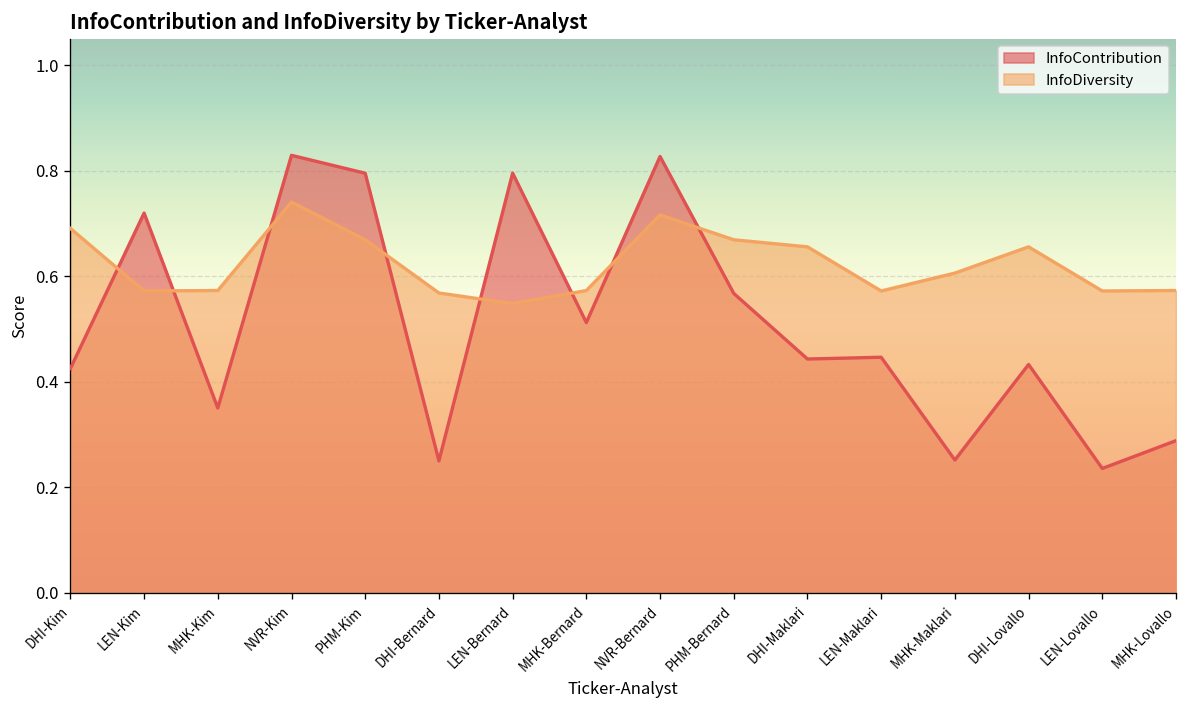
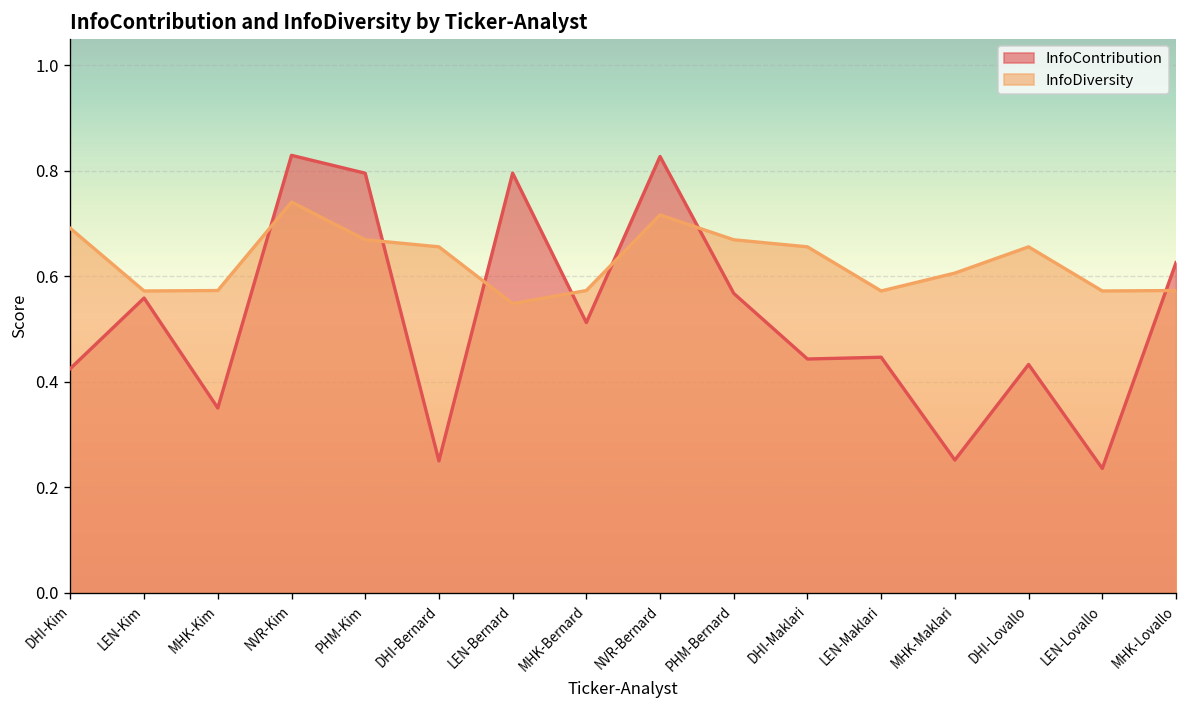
  {
    "InfoContribution": {
      "DHI-Kim": 0.43,
-     "LEN-Kim": 0.72,
+     "LEN-Kim": 0.56,
      "MHK-Kim": 0.35,
      "NVR-Kim": 0.83,
      "PHM-Kim": 0.80,
      "DHI-Bernard": 0.25,
      "LEN-Bernard": 0.80,
      "MHK-Bernard": 0.51,
      "NVR-Bernard": 0.83,
      "PHM-Bernard": 0.57,
      "DHI-Maklari": 0.44,
      "LEN-Maklari": 0.45,
      "MHK-Maklari": 0.25,
      "DHI-Lovallo": 0.43,
      "LEN-Lovallo": 0.24,
-     "MHK-Lovallo": 0.29
+     "MHK-Lovallo": 0.63
    },
    "InfoDiversity": {
      "DHI-Kim": 0.69,
      "LEN-Kim": 0.57,
      "MHK-Kim": 0.57,
      "NVR-Kim": 0.74,
      "PHM-Kim": 0.67,
-     "DHI-Bernard": 0.57,
+     "DHI-Bernard": 0.66,
      "LEN-Bernard": 0.55,
      "MHK-Bernard": 0.57,
      "NVR-Bernard": 0.72,
      "PHM-Bernard": 0.67,
      "DHI-Maklari": 0.66,
      "LEN-Maklari": 0.57,
      "MHK-Maklari": 0.61,
      "DHI-Lovallo": 0.66,
      "LEN-Lovallo": 0.57,
      "MHK-Lovallo": 0.57
    }
  }
